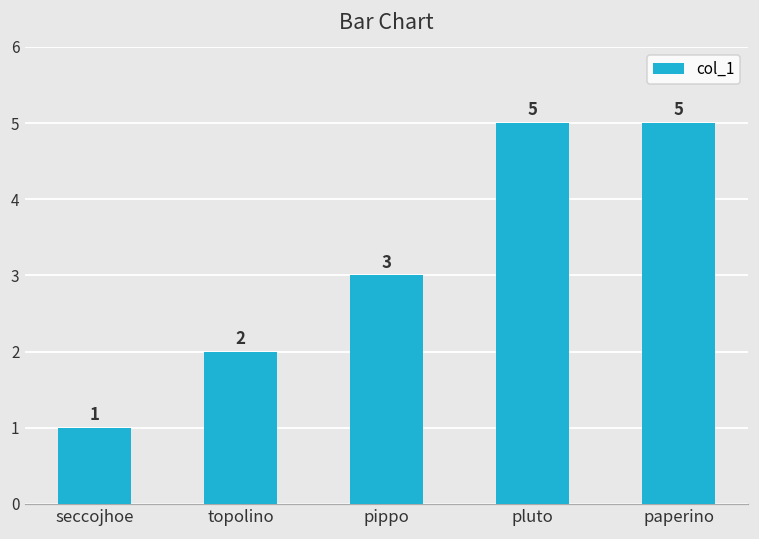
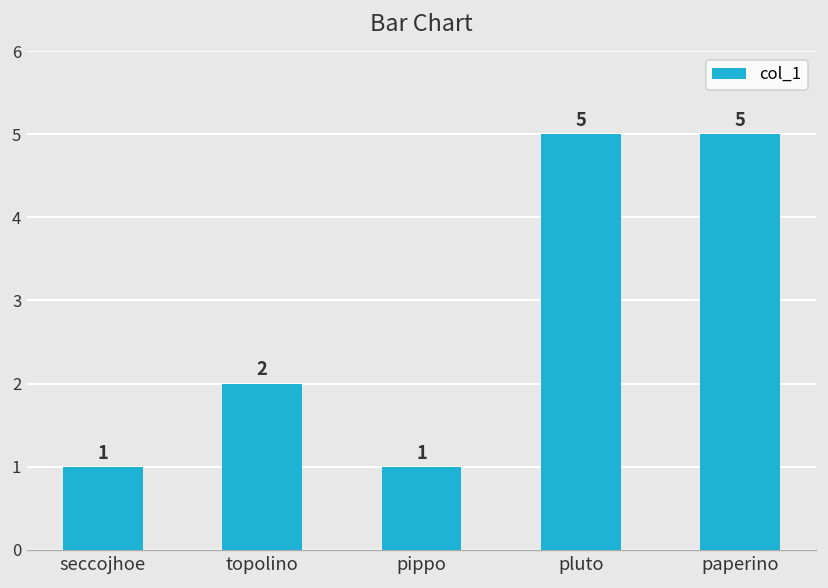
  {
    "seccojhoe": 1,
    "topolino": 2,
-   "pippo": 3,
+   "pippo": 1,
    "pluto": 5,
    "paperino": 5
  }
